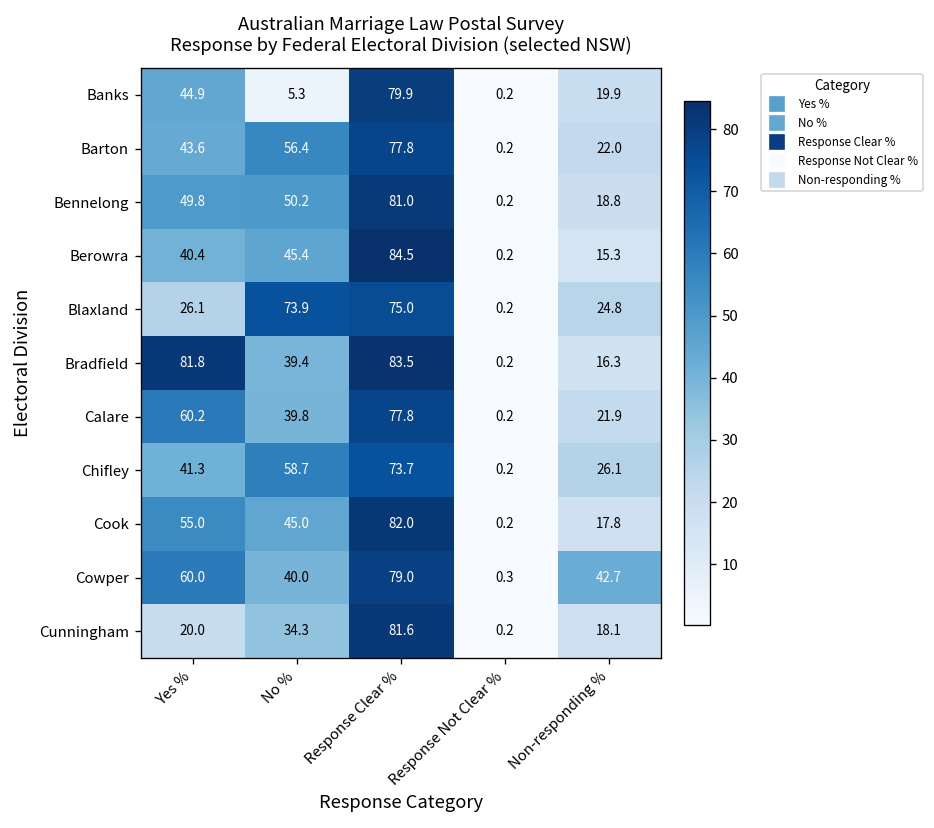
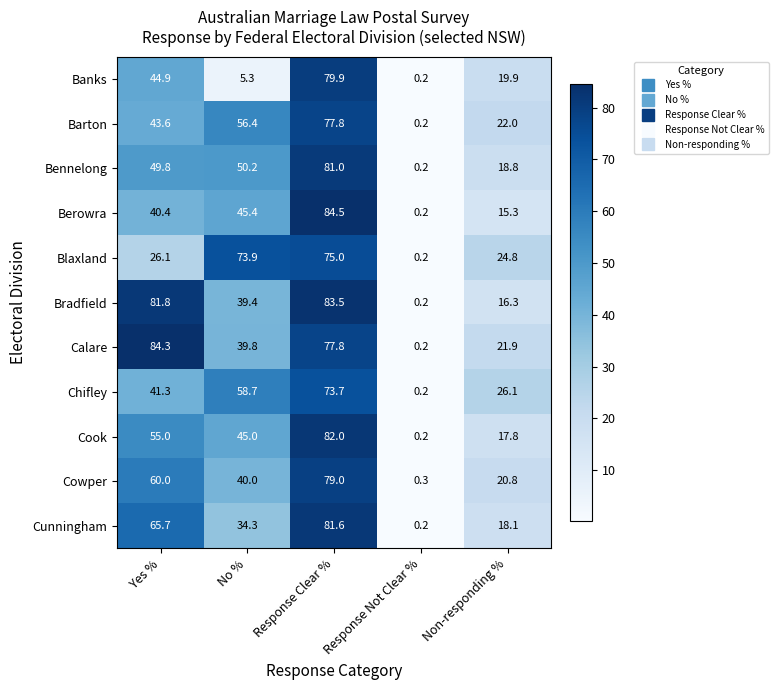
  {
    "Banks": {
      "Yes %": 44.9,
      "No %": 5.3,
      "Response Clear %": 79.9,
      "Response Not Clear %": 0.2,
      "Non-responding %": 19.9
    },
    "Barton": {
      "Yes %": 43.6,
      "No %": 56.4,
      "Response Clear %": 77.8,
      "Response Not Clear %": 0.2,
      "Non-responding %": 22.0
    },
    "Bennelong": {
      "Yes %": 49.8,
      "No %": 50.2,
      "Response Clear %": 81.0,
      "Response Not Clear %": 0.2,
      "Non-responding %": 18.8
    },
    "Berowra": {
      "Yes %": 40.4,
      "No %": 45.4,
      "Response Clear %": 84.5,
      "Response Not Clear %": 0.2,
      "Non-responding %": 15.3
    },
    "Blaxland": {
      "Yes %": 26.1,
      "No %": 73.9,
      "Response Clear %": 75.0,
      "Response Not Clear %": 0.2,
      "Non-responding %": 24.8
    },
    "Bradfield": {
      "Yes %": 81.8,
      "No %": 39.4,
      "Response Clear %": 83.5,
      "Response Not Clear %": 0.2,
      "Non-responding %": 16.3
    },
    "Calare": {
-     "Yes %": 60.2,
+     "Yes %": 84.3,
      "No %": 39.8,
      "Response Clear %": 77.8,
      "Response Not Clear %": 0.2,
      "Non-responding %": 21.9
    },
    "Chifley": {
      "Yes %": 41.3,
      "No %": 58.7,
      "Response Clear %": 73.7,
      "Response Not Clear %": 0.2,
      "Non-responding %": 26.1
    },
    "Cook": {
      "Yes %": 55.0,
      "No %": 45.0,
      "Response Clear %": 82.0,
      "Response Not Clear %": 0.2,
      "Non-responding %": 17.8
    },
    "Cowper": {
      "Yes %": 60.0,
      "No %": 40.0,
      "Response Clear %": 79.0,
      "Response Not Clear %": 0.3,
-     "Non-responding %": 42.7
+     "Non-responding %": 20.8
    },
    "Cunningham": {
-     "Yes %": 20.0,
+     "Yes %": 65.7,
      "No %": 34.3,
      "Response Clear %": 81.6,
      "Response Not Clear %": 0.2,
      "Non-responding %": 18.1
    }
  }
